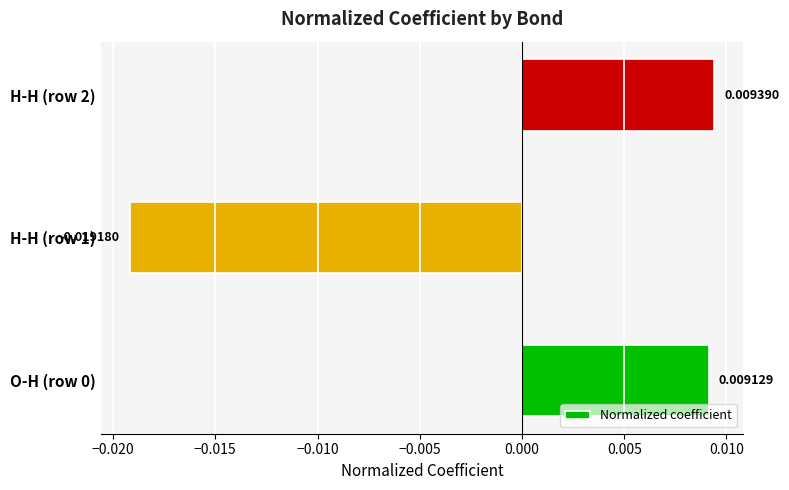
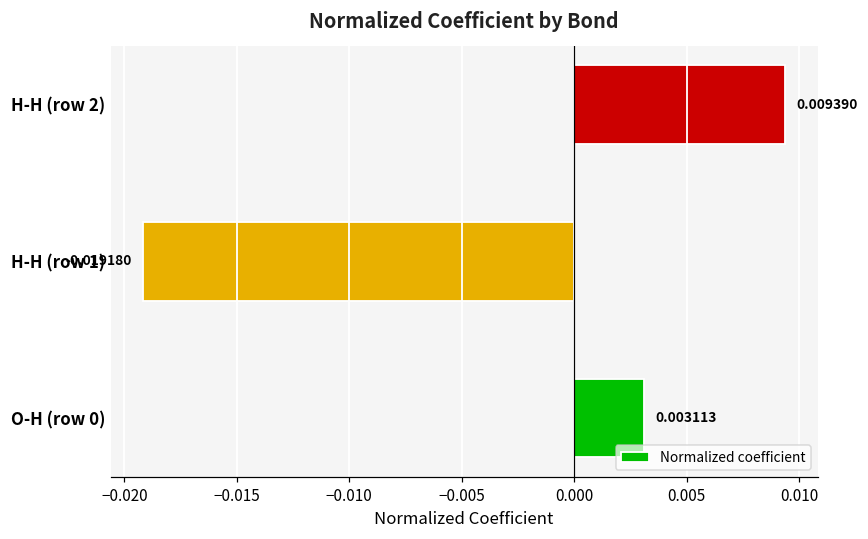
  {
    "H-H (row 2)": 0.009390,
    "H-H (row 1)": -0.019180,
-   "O-H (row 0)": 0.009129
+   "O-H (row 0)": 0.003113
  }
